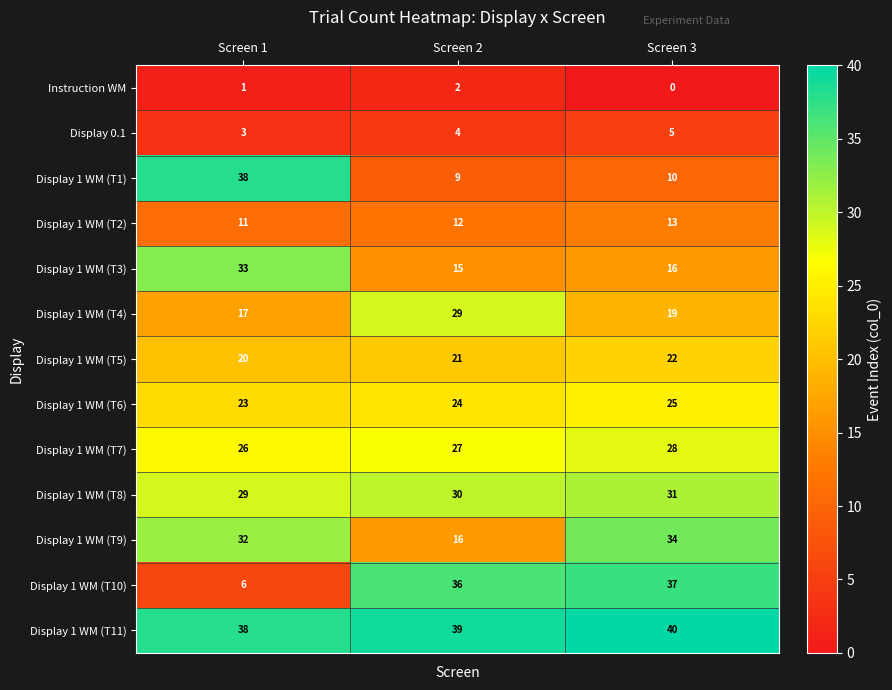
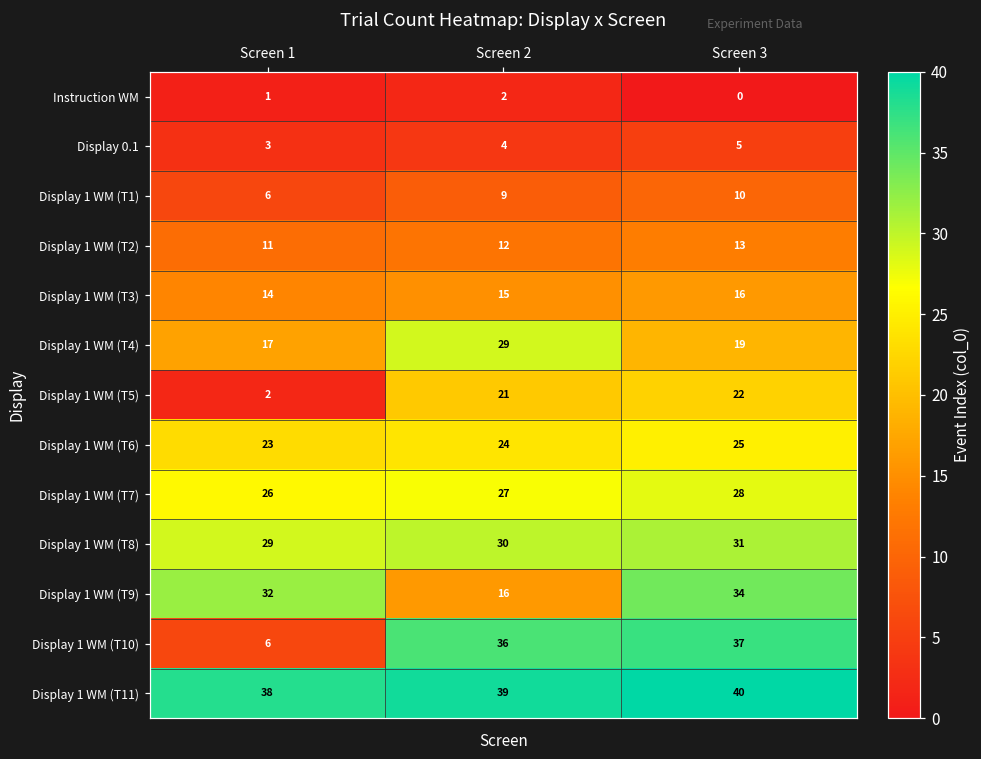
  {
    "Instruction WM": {
      "Screen 1": 1,
      "Screen 2": 2,
      "Screen 3": 0
    },
    "Display 0.1": {
      "Screen 1": 3,
      "Screen 2": 4,
      "Screen 3": 5
    },
    "Display 1 WM (T1)": {
-     "Screen 1": 38,
+     "Screen 1": 6,
      "Screen 2": 9,
      "Screen 3": 10
    },
    "Display 1 WM (T2)": {
      "Screen 1": 11,
      "Screen 2": 12,
      "Screen 3": 13
    },
    "Display 1 WM (T3)": {
-     "Screen 1": 33,
+     "Screen 1": 14,
      "Screen 2": 15,
      "Screen 3": 16
    },
    "Display 1 WM (T4)": {
      "Screen 1": 17,
      "Screen 2": 29,
      "Screen 3": 19
    },
    "Display 1 WM (T5)": {
-     "Screen 1": 20,
+     "Screen 1": 2,
      "Screen 2": 21,
      "Screen 3": 22
    },
    "Display 1 WM (T6)": {
      "Screen 1": 23,
      "Screen 2": 24,
      "Screen 3": 25
    },
    "Display 1 WM (T7)": {
      "Screen 1": 26,
      "Screen 2": 27,
      "Screen 3": 28
    },
    "Display 1 WM (T8)": {
      "Screen 1": 29,
      "Screen 2": 30,
      "Screen 3": 31
    },
    "Display 1 WM (T9)": {
      "Screen 1": 32,
      "Screen 2": 16,
      "Screen 3": 34
    },
    "Display 1 WM (T10)": {
      "Screen 1": 6,
      "Screen 2": 36,
      "Screen 3": 37
    },
    "Display 1 WM (T11)": {
      "Screen 1": 38,
      "Screen 2": 39,
      "Screen 3": 40
    }
  }
